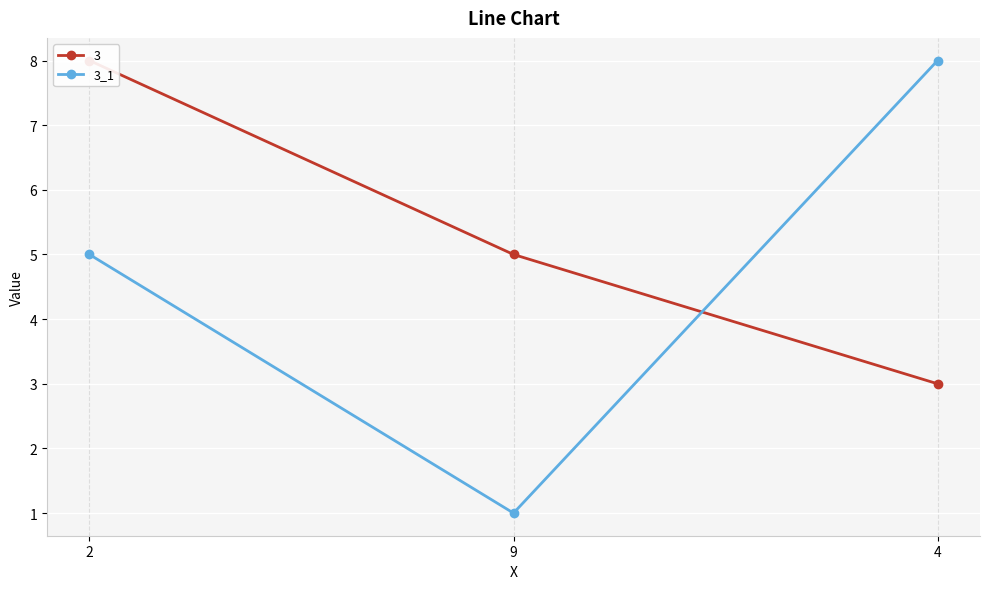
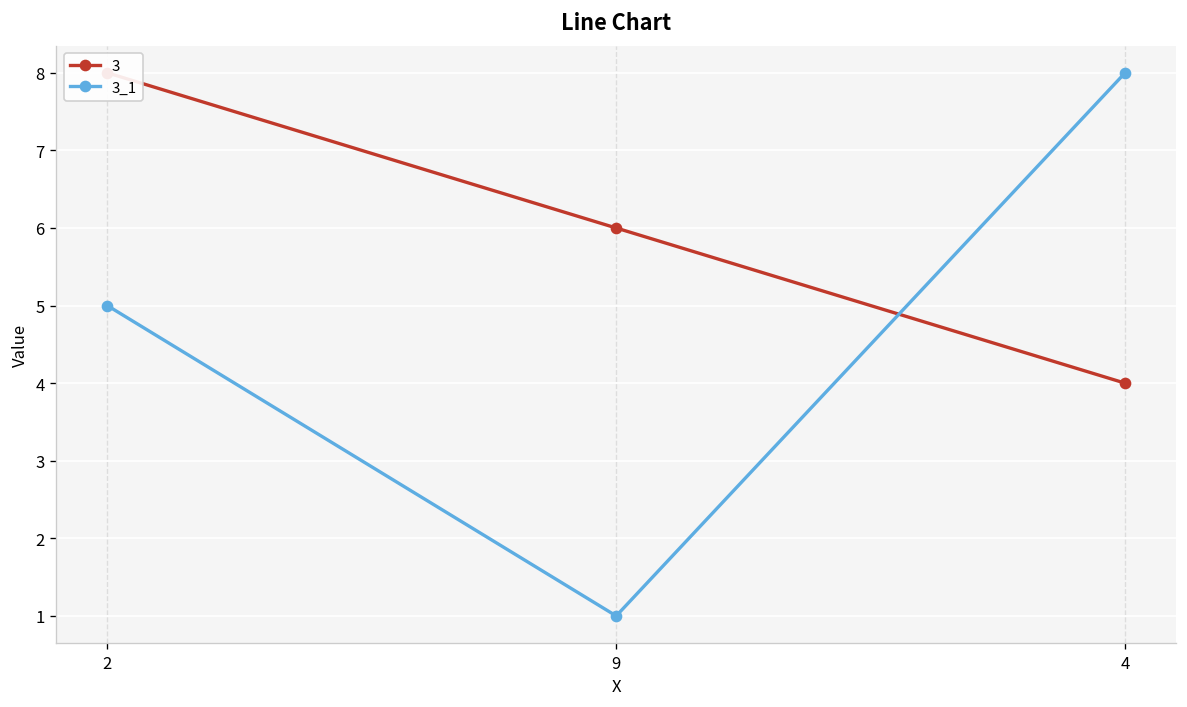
  {
    "3": {
-     "9": 5,
-     "4": 3
+     "9": 6,
+     "4": 4
    },
    "3_1": {
      "2": 5,
      "9": 1,
      "4": 8
    }
  }
